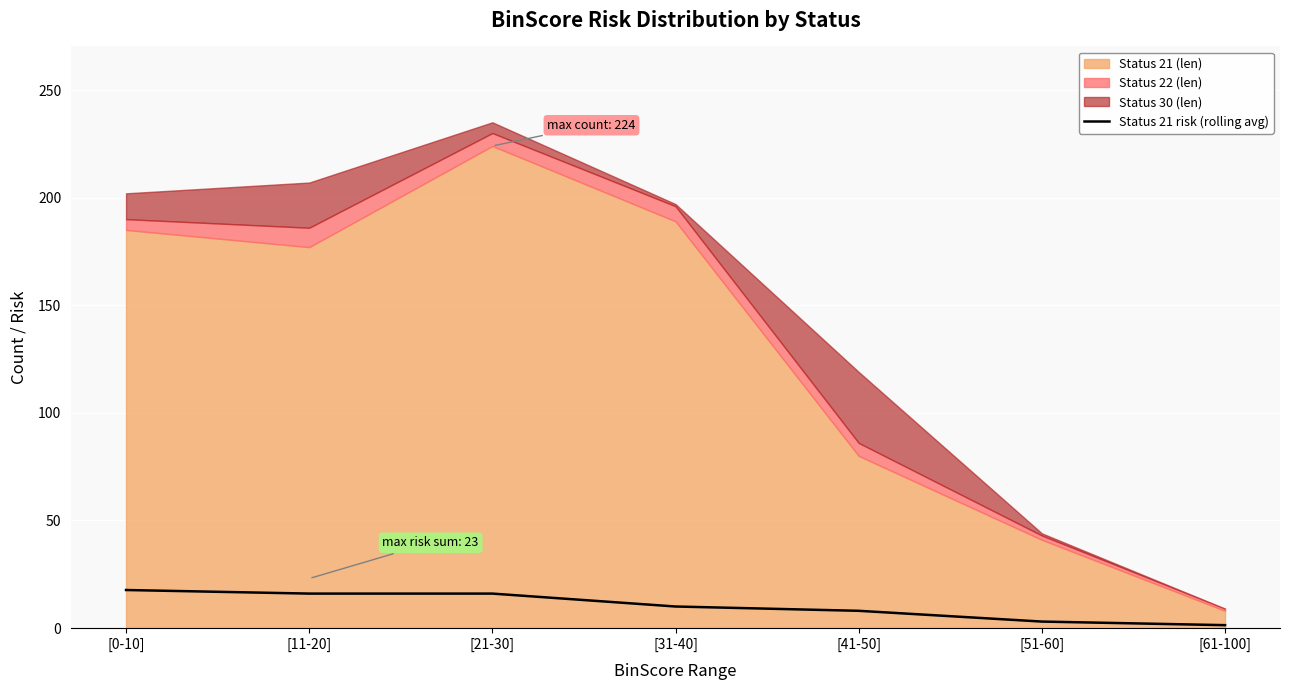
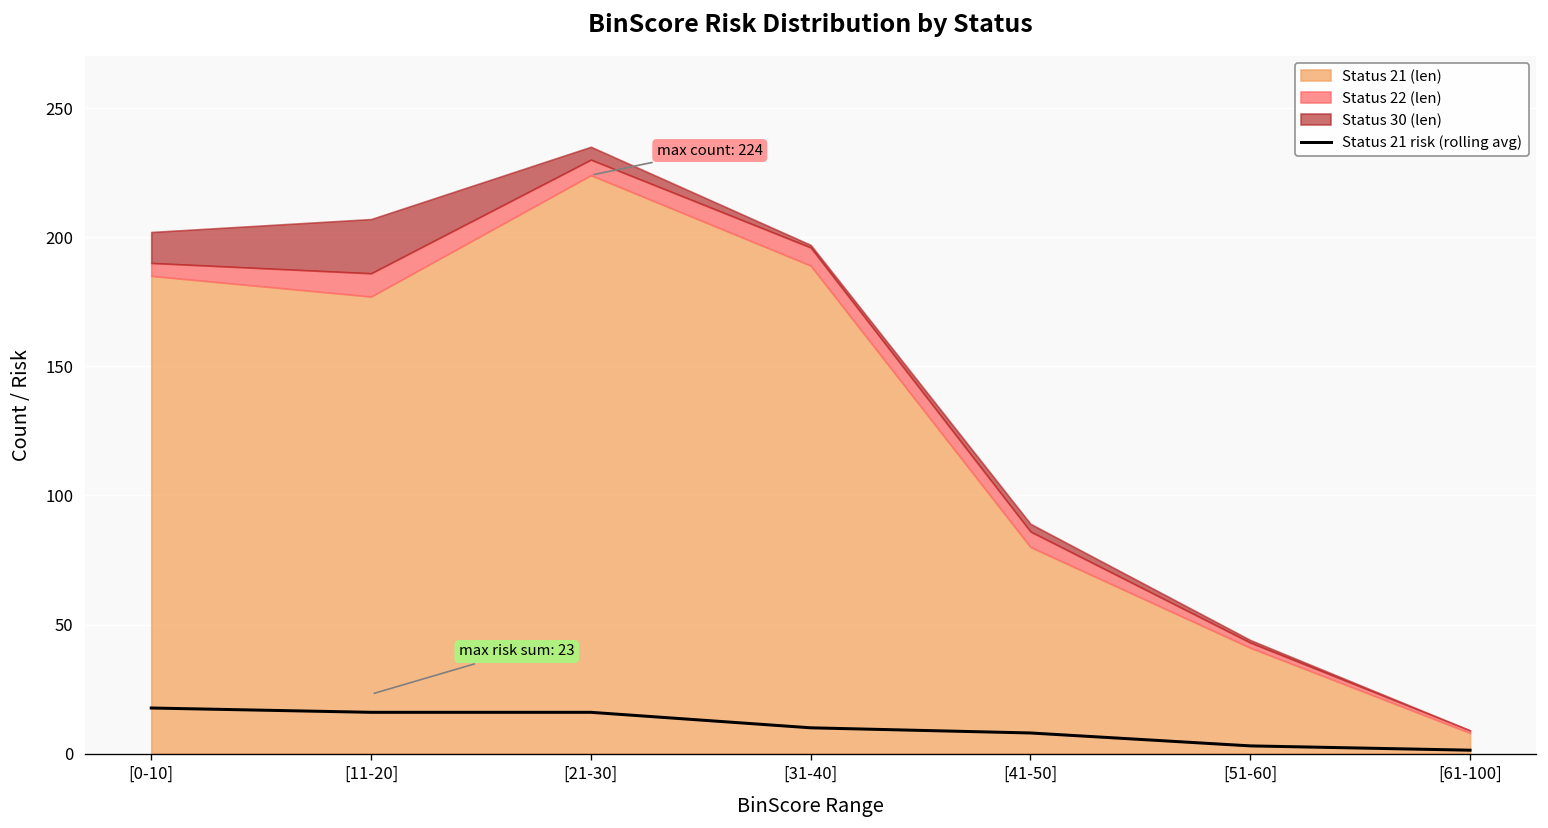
  {
    "Status 21 risk (rolling avg)": {
      "[0-10]": 18,
      "[21-30]": 16,
      "[31-40]": 10,
      "[41-50]": 8,
      "[51-60]": 3,
      "[61-100]": 1
    },
    "Status 30 (len)": {
      "[0-10]": 12,
      "[11-20]": 21,
-     "[41-50]": 33
+     "[41-50]": 3
    }
  }
